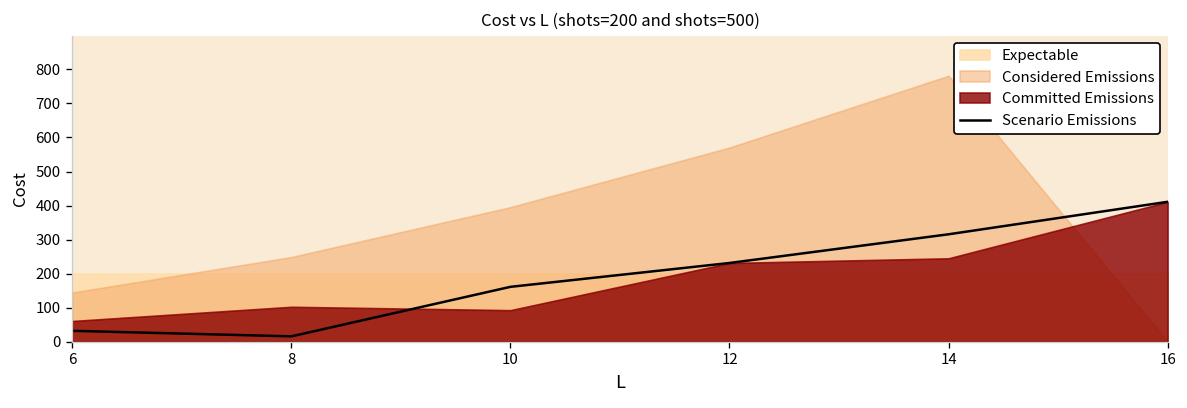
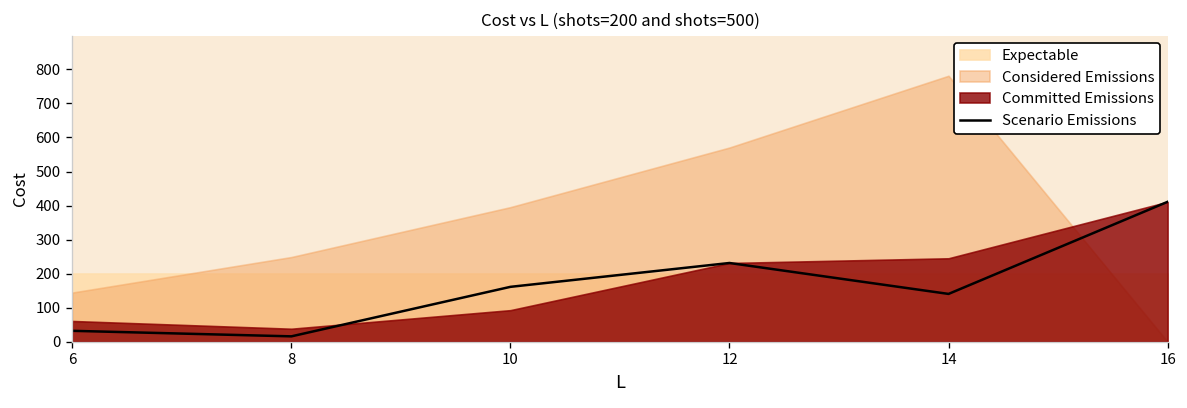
  {
    "Scenario Emissions": {
      "6": 30,
      "8": 20,
      "10": 160,
-     "14": 320
+     "14": 140
    },
    "Committed Emissions": {
      "6": 60,
-     "8": 100,
+     "8": 40,
      "10": 90,
      "14": 240
    }
  }
